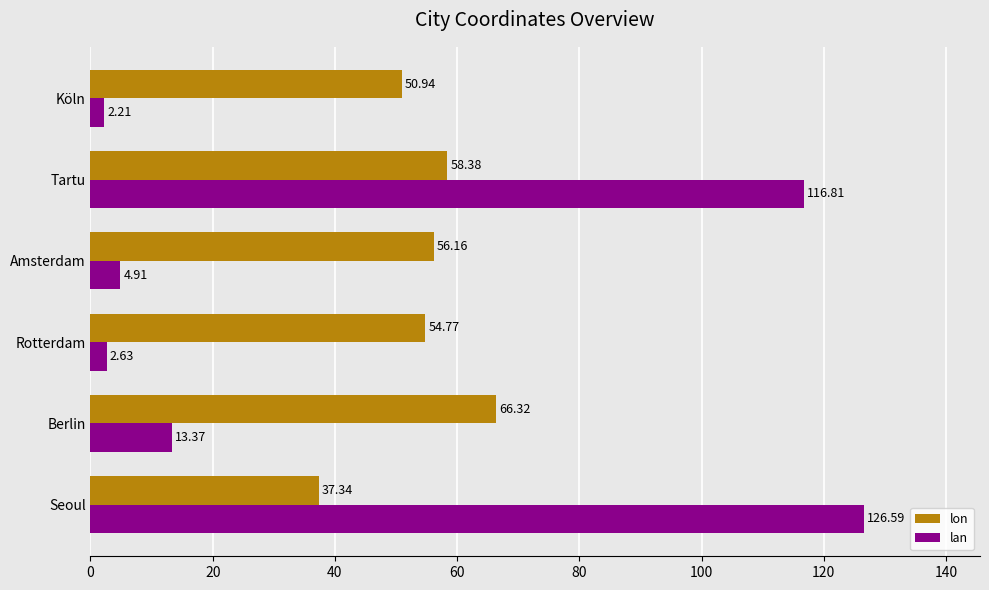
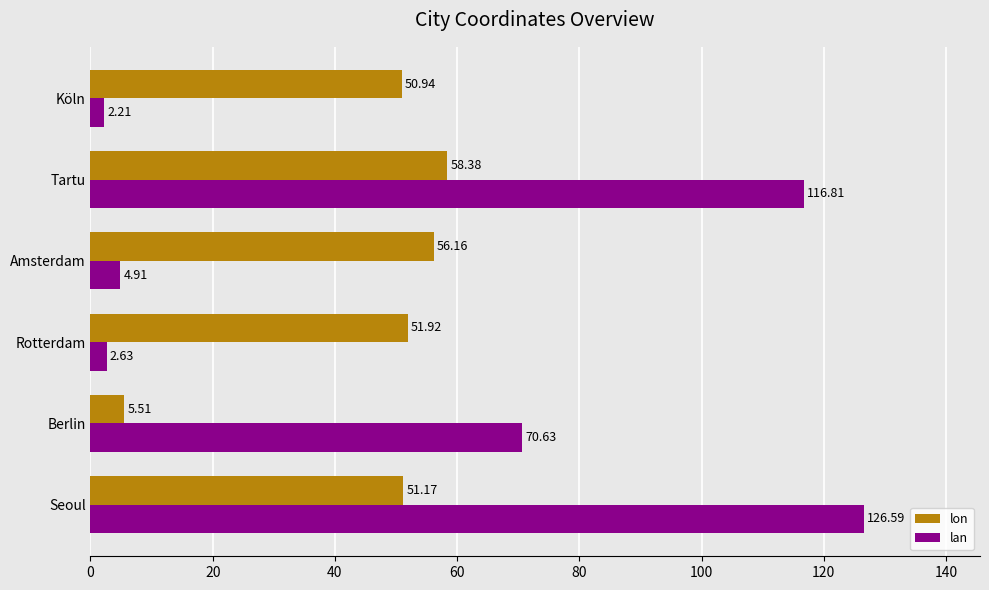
  {
    "lon": {
      "Köln": 50.94,
      "Tartu": 58.38,
      "Amsterdam": 56.16,
-     "Rotterdam": 54.77,
-     "Berlin": 66.32,
-     "Seoul": 37.34
+     "Rotterdam": 51.92,
+     "Berlin": 5.51,
+     "Seoul": 51.17
    },
    "lan": {
      "Köln": 2.21,
      "Tartu": 116.81,
      "Amsterdam": 4.91,
      "Rotterdam": 2.63,
-     "Berlin": 13.37,
+     "Berlin": 70.63,
      "Seoul": 126.59
    }
  }
